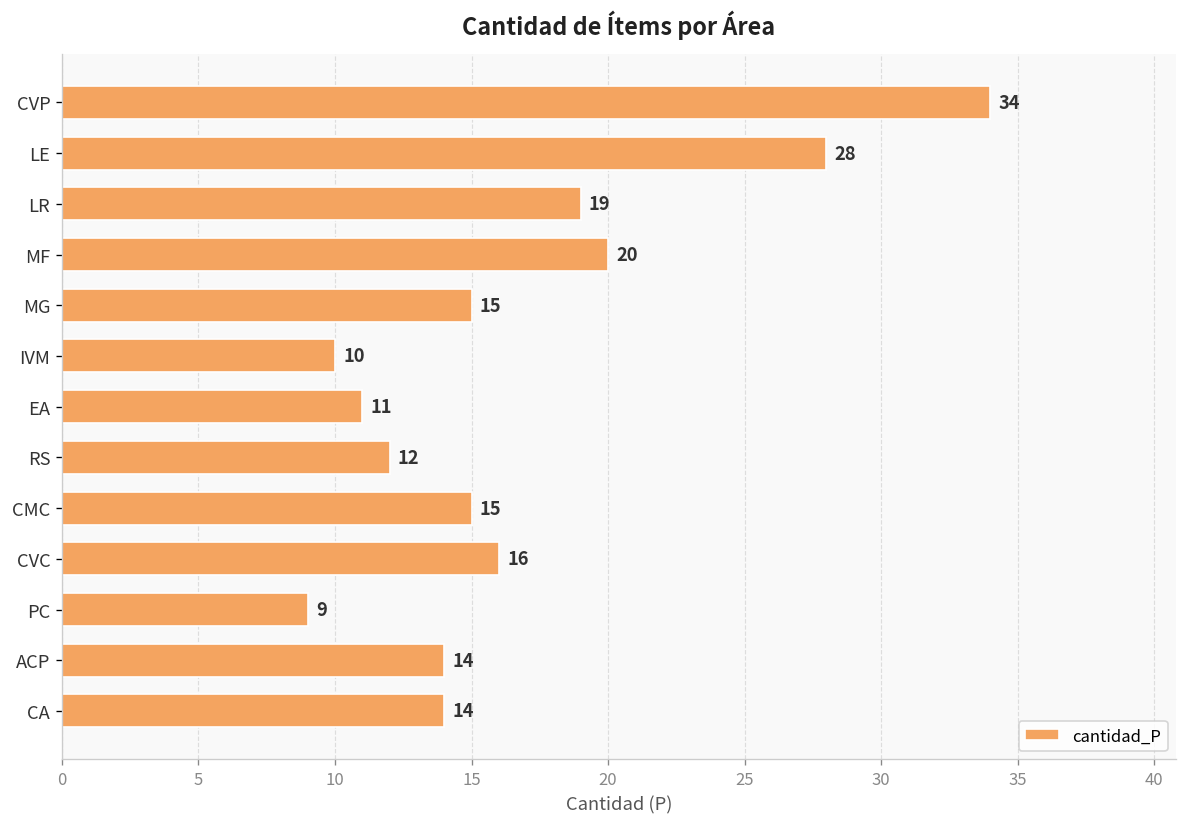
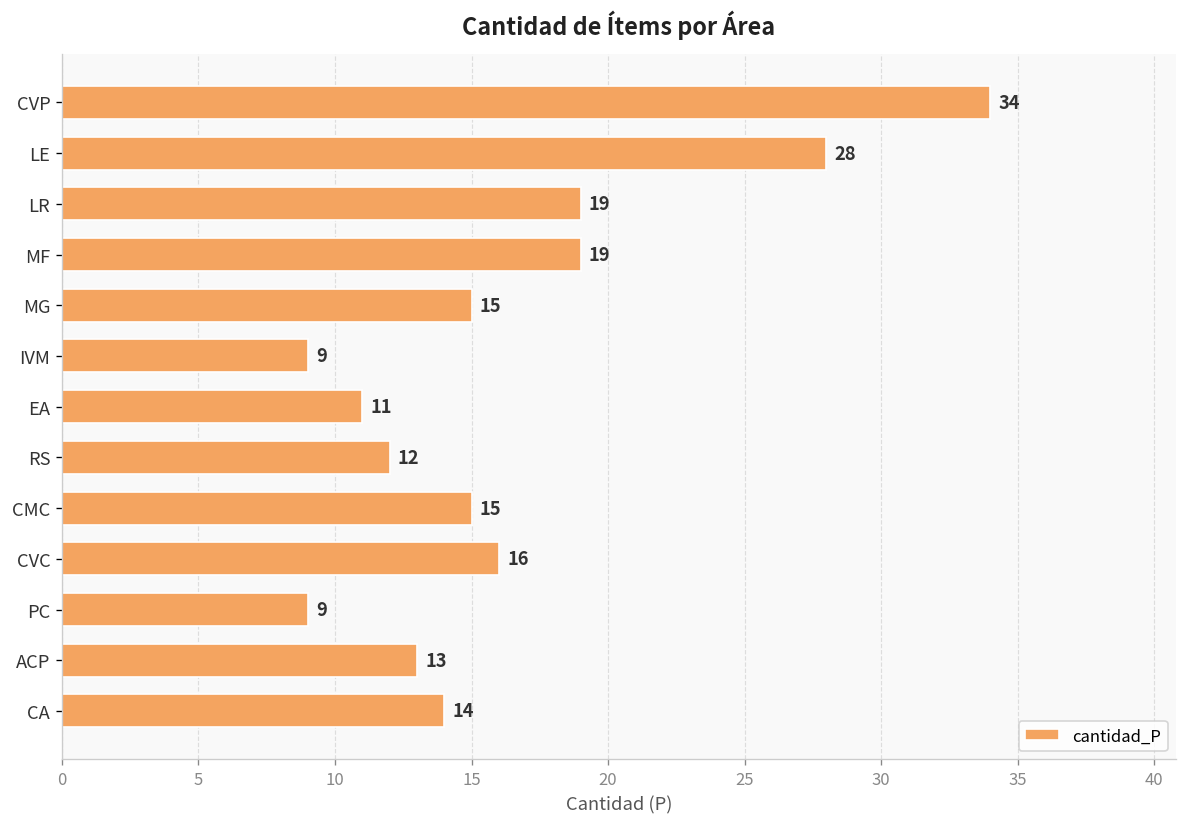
  {
    "CVP": 34,
    "LE": 28,
    "LR": 19,
-   "MF": 20,
+   "MF": 19,
    "MG": 15,
-   "IVM": 10,
+   "IVM": 9,
    "EA": 11,
    "RS": 12,
    "CMC": 15,
    "CVC": 16,
    "PC": 9,
-   "ACP": 14,
+   "ACP": 13,
    "CA": 14
  }
